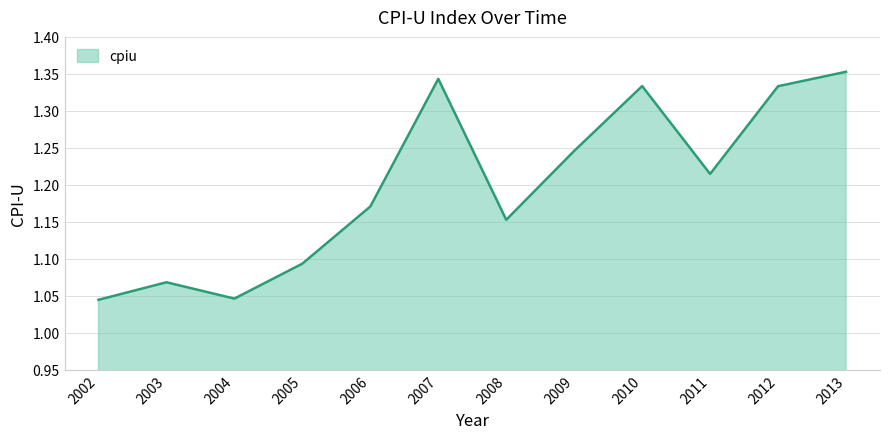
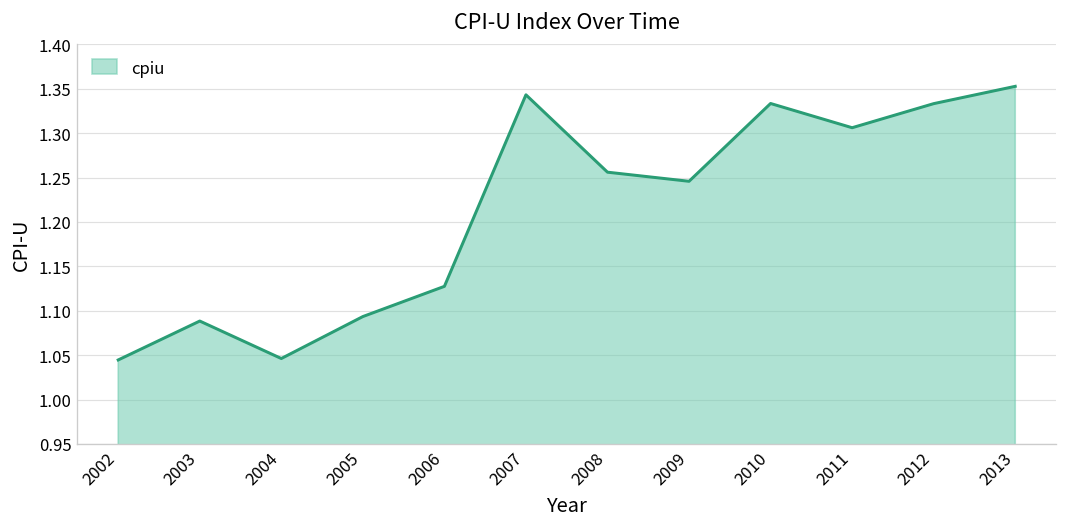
  {
    "2002": 1.04,
-   "2003": 1.07,
+   "2003": 1.09,
    "2004": 1.05,
    "2005": 1.09,
-   "2006": 1.17,
+   "2006": 1.13,
    "2007": 1.34,
-   "2008": 1.15,
+   "2008": 1.26,
    "2009": 1.25,
    "2010": 1.33,
-   "2011": 1.21,
+   "2011": 1.31,
    "2012": 1.33,
    "2013": 1.35
  }
